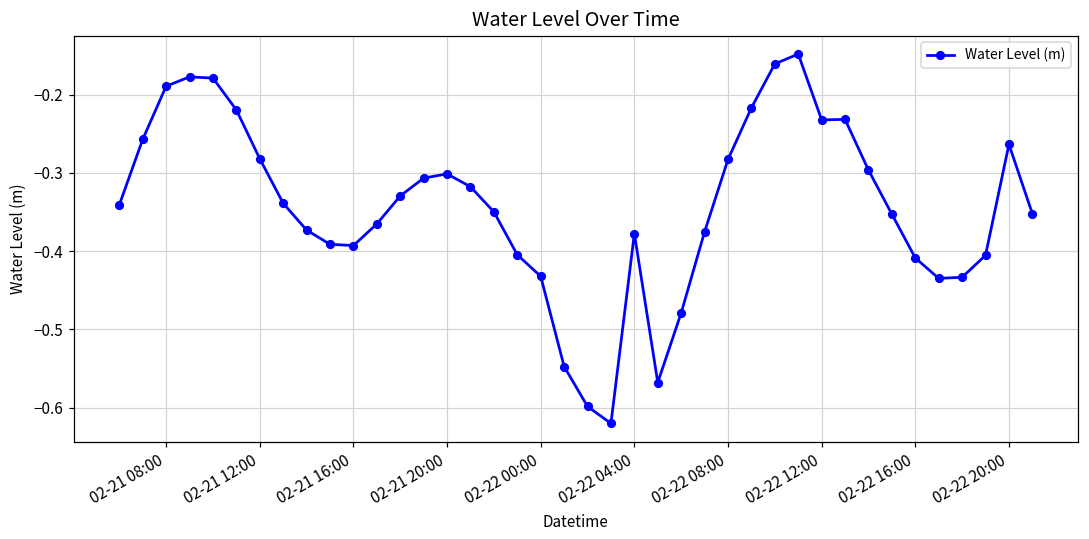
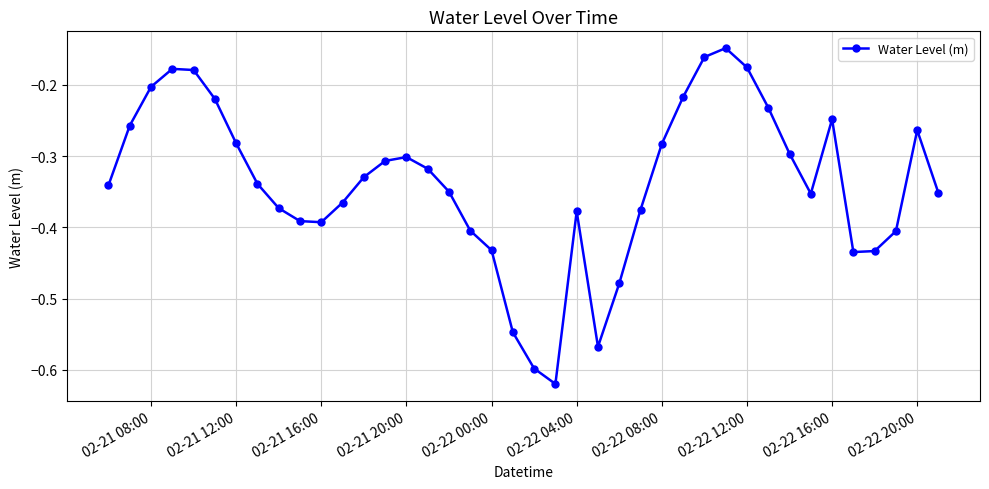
  {
-   "02-21 08:00": -0.19,
+   "02-21 08:00": -0.20,
    "02-21 12:00": -0.28,
    "02-21 16:00": -0.39,
    "02-21 20:00": -0.30,
    "02-22 00:00": -0.43,
    "02-22 04:00": -0.38,
    "02-22 08:00": -0.28,
-   "02-22 12:00": -0.23,
-   "02-22 16:00": -0.41,
+   "02-22 12:00": -0.18,
+   "02-22 16:00": -0.25,
    "02-22 20:00": -0.26
  }
